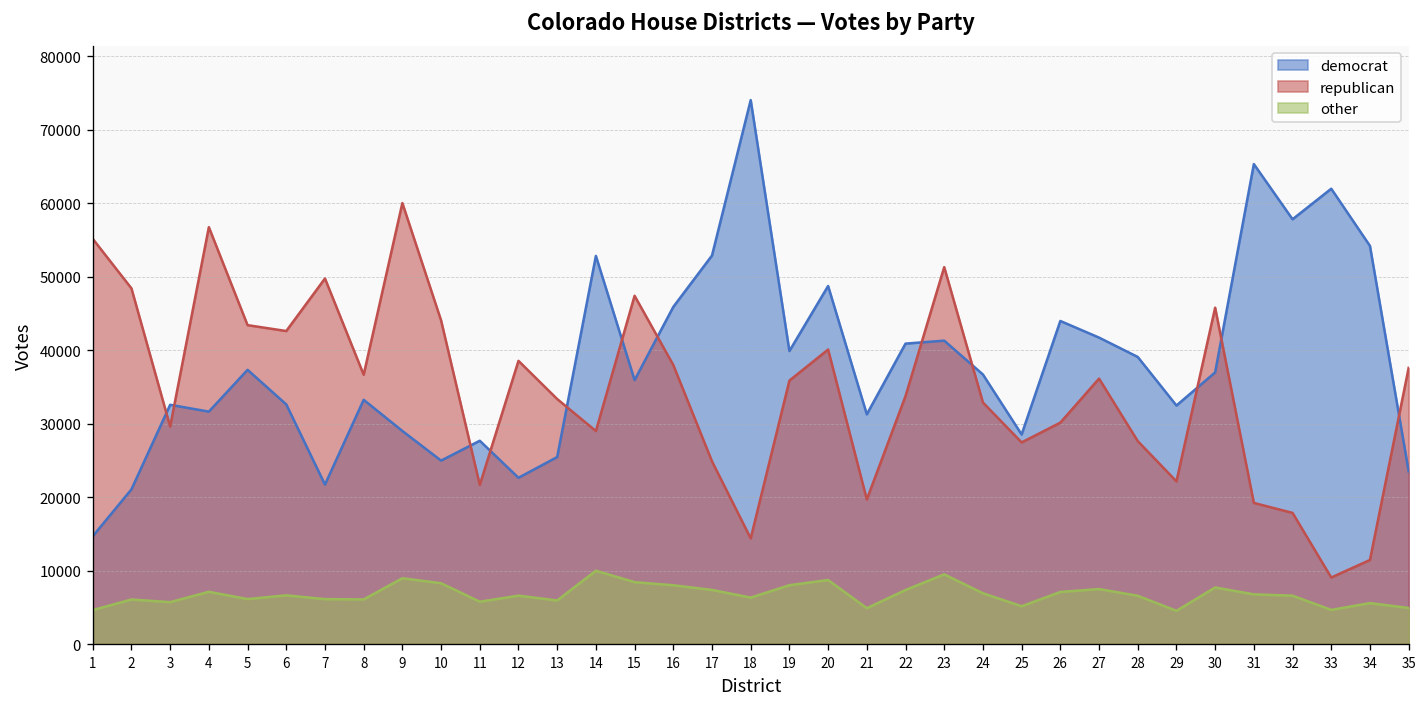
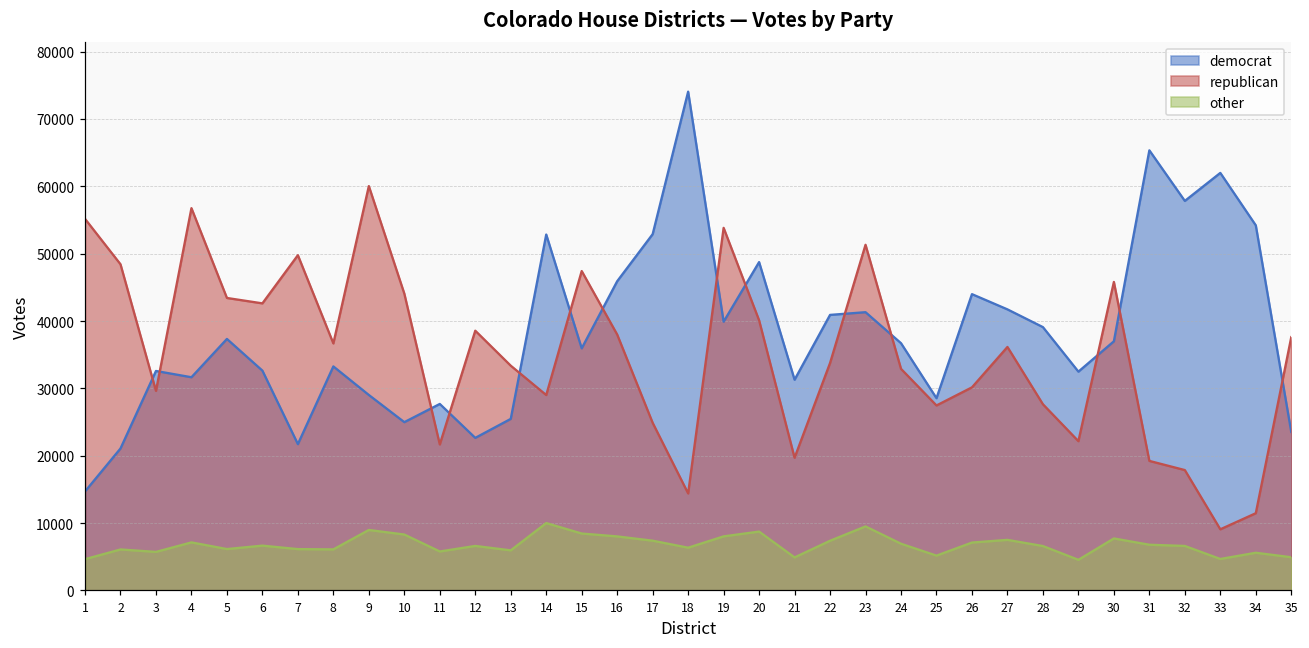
  {
    "democrat": {
      "1": 15000,
      "2": 21000,
      "3": 33000,
      "4": 32000,
      "5": 37000,
      "6": 33000,
      "7": 22000,
      "8": 33000,
      "9": 29000,
      "10": 25000,
      "11": 28000,
      "12": 23000,
      "13": 25000,
      "14": 53000,
      "15": 36000,
      "16": 46000,
      "17": 53000,
      "18": 74000,
      "19": 40000,
      "20": 49000,
      "21": 31000,
      "22": 41000,
      "23": 41000,
      "24": 37000,
      "25": 29000,
      "26": 44000,
      "27": 42000,
      "28": 39000,
      "29": 32000,
      "30": 37000,
      "31": 65000,
      "32": 58000,
      "33": 62000,
      "34": 54000,
      "35": 24000
    },
    "republican": {
      "1": 55000,
      "2": 48000,
      "3": 30000,
      "4": 57000,
      "5": 43000,
      "6": 43000,
      "7": 50000,
      "8": 37000,
      "9": 60000,
      "10": 44000,
      "11": 22000,
      "12": 39000,
      "13": 33000,
      "14": 29000,
      "15": 47000,
      "16": 38000,
      "17": 25000,
      "18": 14000,
-     "19": 36000,
+     "19": 54000,
      "20": 40000,
      "21": 20000,
      "22": 34000,
      "23": 51000,
      "24": 33000,
      "25": 27000,
      "26": 30000,
      "27": 36000,
      "28": 28000,
      "29": 22000,
      "30": 46000,
      "31": 19000,
      "32": 18000,
      "33": 9000,
      "34": 11000,
      "35": 38000
    },
    "other": {
      "1": 5000,
      "2": 6000,
      "3": 6000,
      "4": 7000,
      "5": 6000,
      "6": 7000,
      "7": 6000,
      "8": 6000,
      "9": 9000,
      "10": 8000,
      "11": 6000,
      "12": 7000,
      "13": 6000,
      "14": 10000,
      "15": 8000,
      "16": 8000,
      "17": 7000,
      "18": 6000,
      "19": 8000,
      "20": 9000,
      "21": 5000,
      "22": 7000,
      "23": 10000,
      "24": 7000,
      "25": 5000,
      "26": 7000,
      "27": 8000,
      "28": 7000,
      "29": 5000,
      "30": 8000,
      "31": 7000,
      "32": 7000,
      "33": 5000,
      "34": 6000,
      "35": 5000
    }
  }
